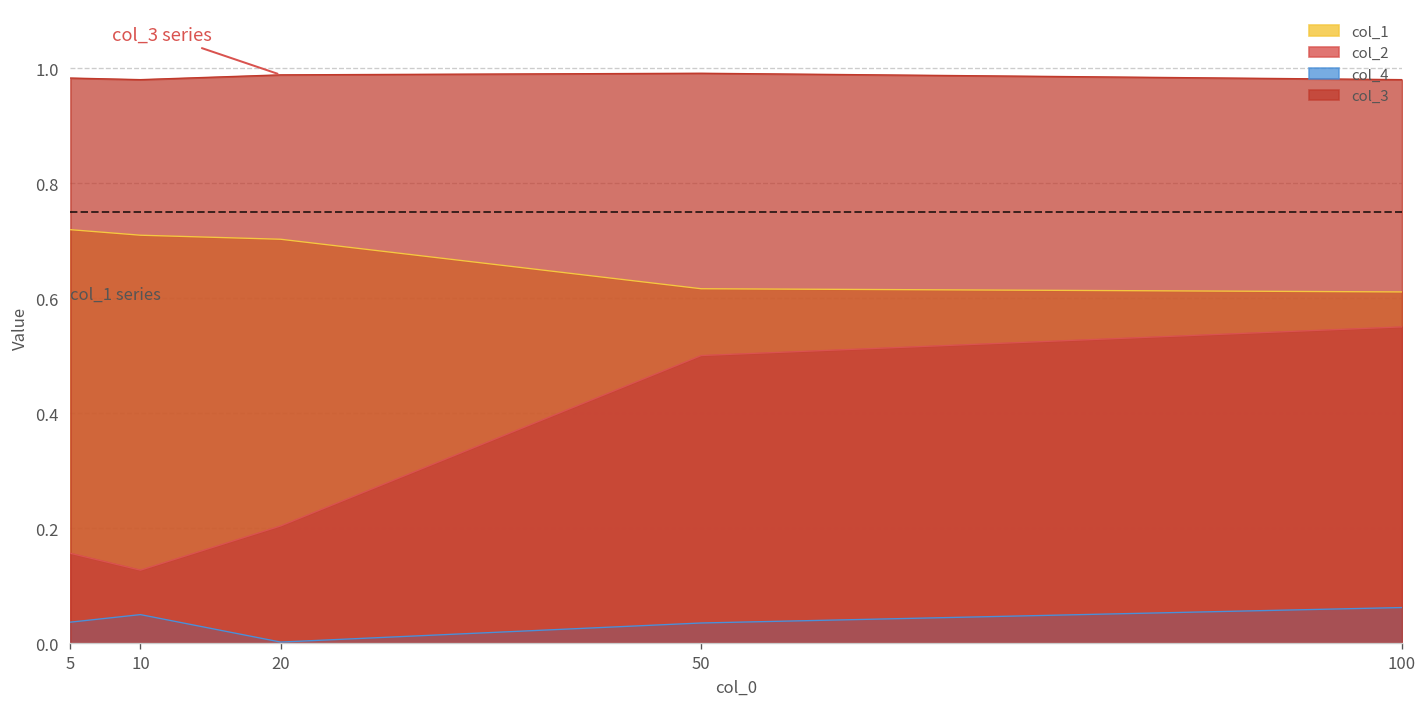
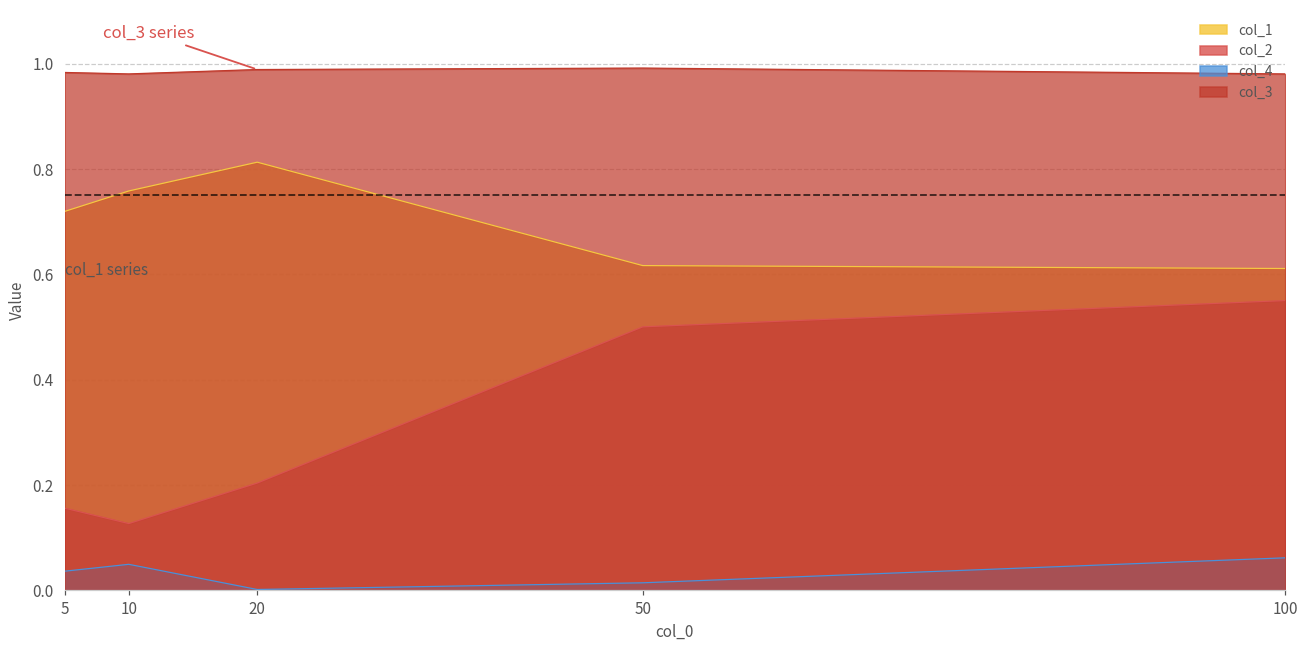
  {
    "col_1": {
      "5": 0.72,
-     "10": 0.71,
-     "20": 0.70,
+     "10": 0.76,
+     "20": 0.81,
      "50": 0.62,
      "100": 0.61
    },
    "col_4": {
      "5": 0.04,
      "10": 0.05,
      "20": 0.00,
-     "50": 0.03,
+     "50": 0.01,
      "100": 0.06
    }
  }
